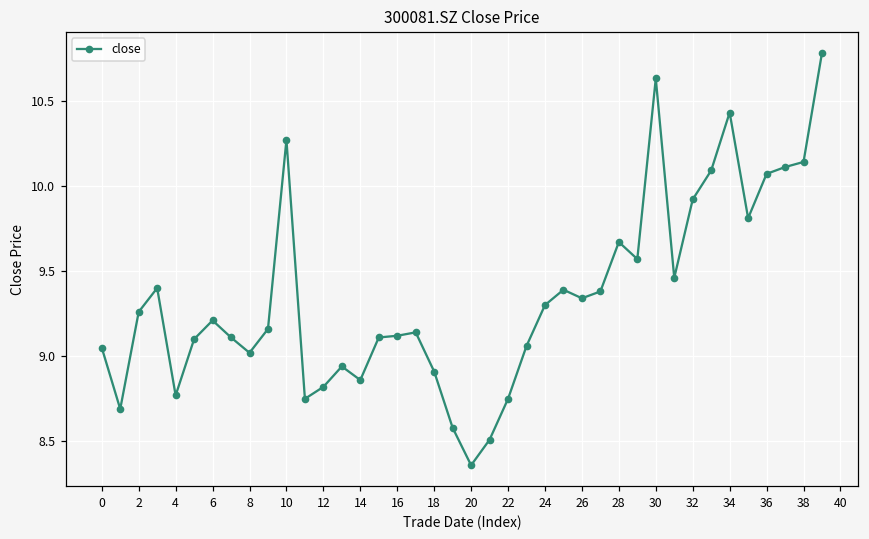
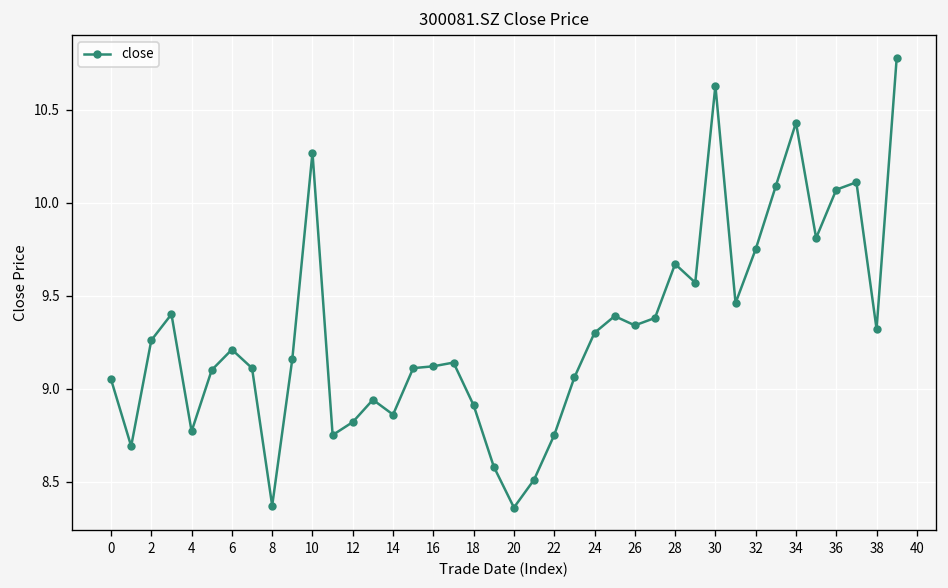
  {
    "0": 9.05,
    "2": 9.26,
    "4": 8.77,
    "6": 9.21,
-   "8": 9.02,
+   "8": 8.37,
    "10": 10.27,
    "12": 8.82,
    "14": 8.86,
    "16": 9.12,
    "18": 8.91,
    "20": 8.36,
    "22": 8.75,
    "24": 9.30,
    "26": 9.34,
    "28": 9.67,
    "30": 10.63,
-   "32": 9.92,
+   "32": 9.75,
    "34": 10.43,
    "36": 10.07,
-   "38": 10.14
+   "38": 9.32
  }
